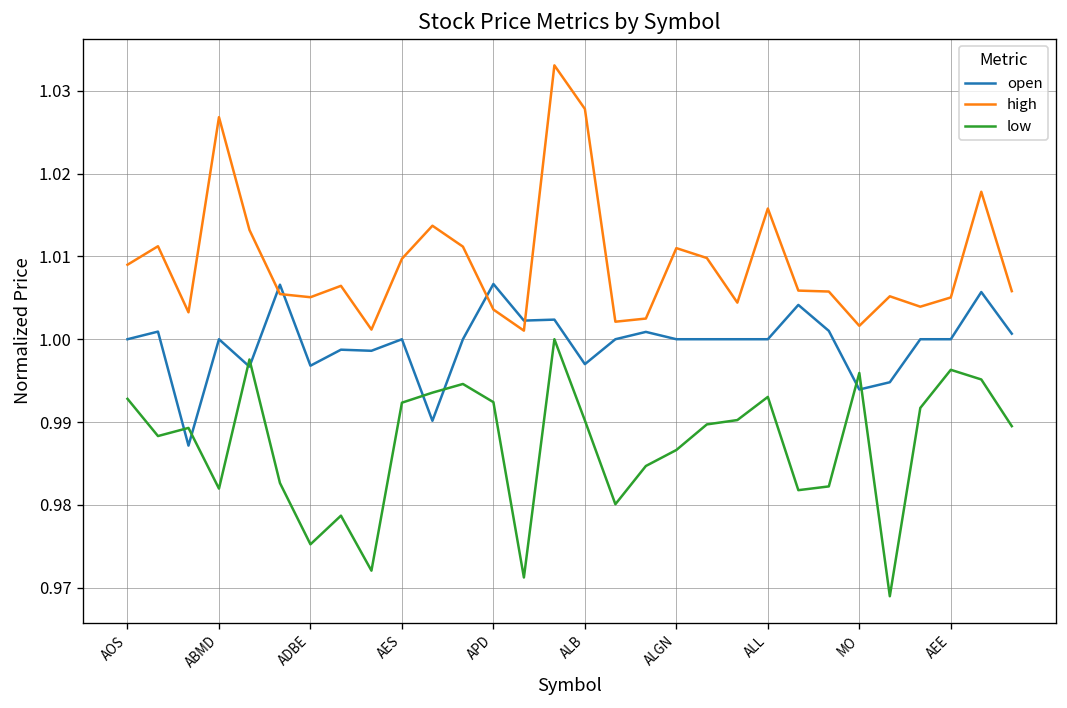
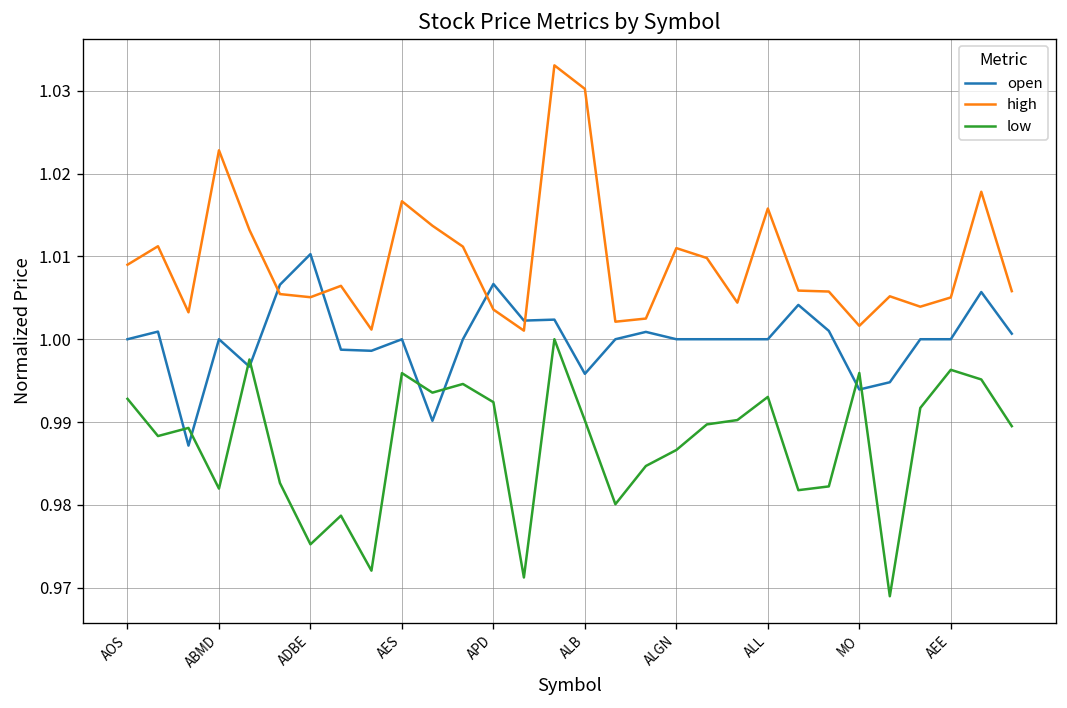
  {
    "open": {
      "AOS": 1.000,
      "ABMD": 1.000,
-     "ADBE": 0.997,
+     "ADBE": 1.010,
      "AES": 1.000,
      "APD": 1.007,
-     "ALB": 0.997,
+     "ALB": 0.996,
      "ALGN": 1.000,
      "ALL": 1.000,
      "MO": 0.994,
      "AEE": 1.000
    },
    "high": {
      "AOS": 1.009,
-     "ABMD": 1.027,
+     "ABMD": 1.023,
      "ADBE": 1.005,
-     "AES": 1.010,
+     "AES": 1.017,
      "APD": 1.004,
-     "ALB": 1.028,
+     "ALB": 1.030,
      "ALGN": 1.011,
      "ALL": 1.016,
      "MO": 1.002,
      "AEE": 1.005
    },
    "low": {
      "AOS": 0.993,
      "ABMD": 0.982,
      "ADBE": 0.975,
-     "AES": 0.992,
+     "AES": 0.996,
      "APD": 0.992,
      "ALB": 0.990,
      "ALGN": 0.987,
      "ALL": 0.993,
      "MO": 0.996,
      "AEE": 0.996
    }
  }
